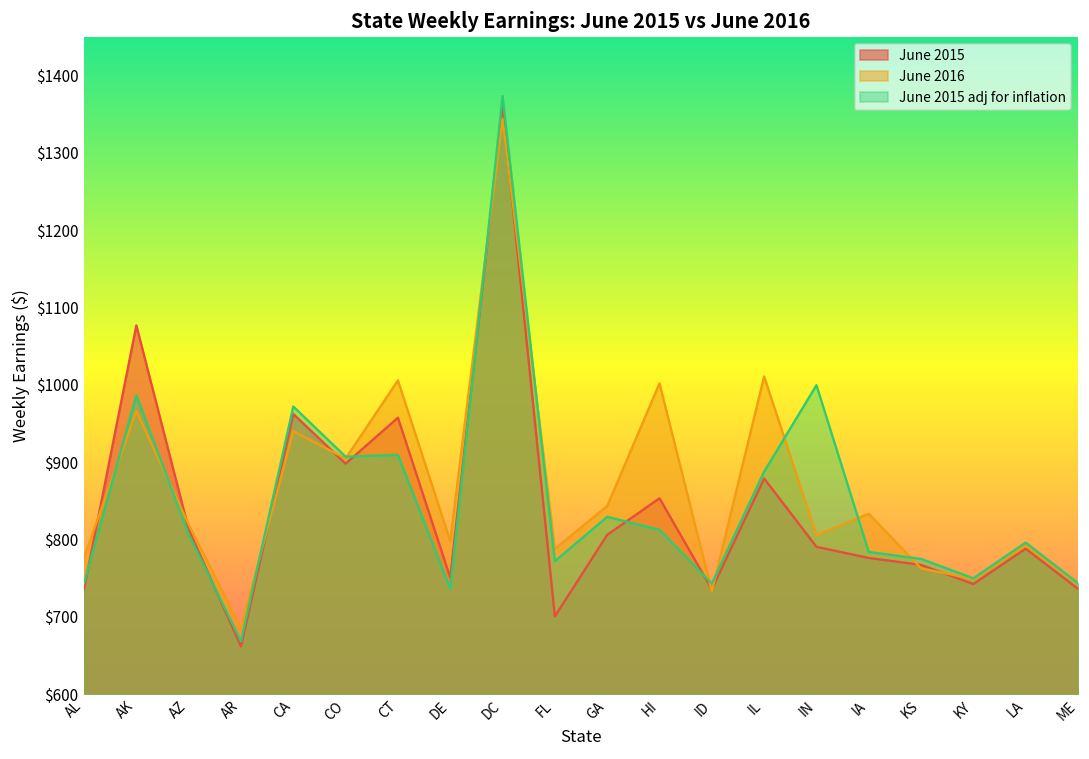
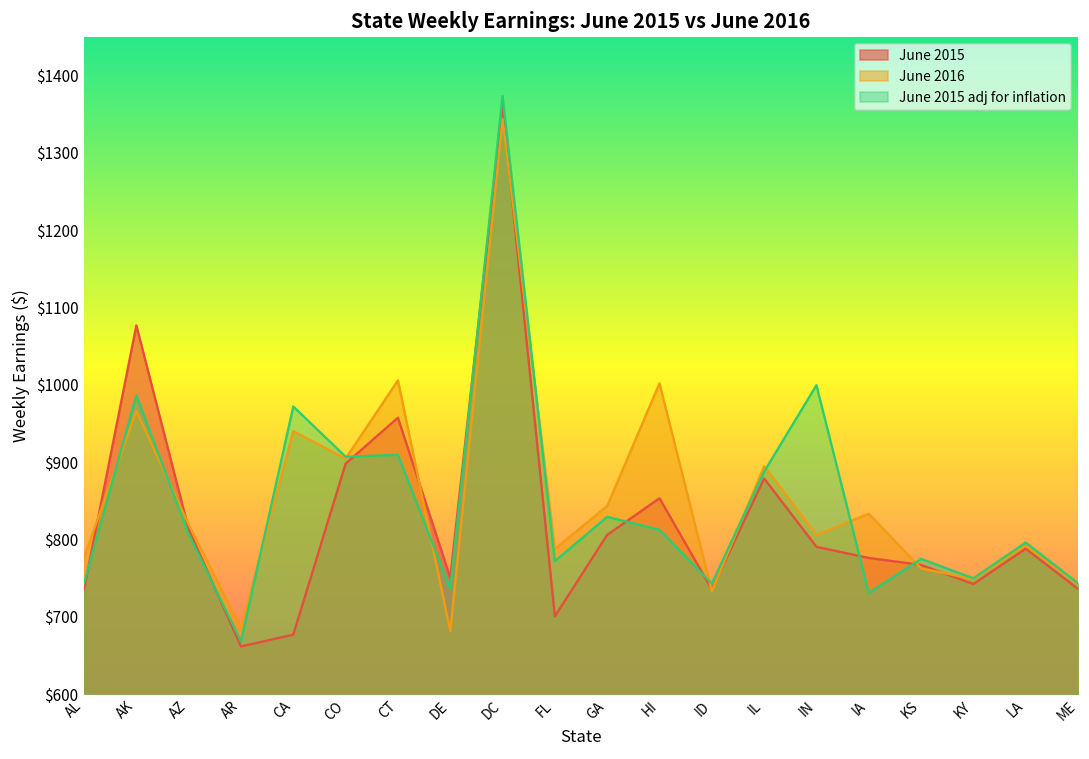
  {
    "June 2015": {
      "AL": "$740",
      "AK": "$1080",
      "AZ": "$810",
      "AR": "$660",
-     "CA": "$960",
+     "CA": "$680",
      "CO": "$900",
      "CT": "$960",
      "DE": "$750",
      "DC": "$1360",
      "FL": "$700",
      "GA": "$810",
      "HI": "$850",
      "IL": "$880",
      "IN": "$790",
      "IA": "$780",
      "KS": "$770",
      "KY": "$740",
      "LA": "$790",
      "ME": "$740"
    },
    "June 2016": {
      "AL": "$780",
      "AK": "$970",
      "AZ": "$820",
      "AR": "$690",
      "CA": "$940",
      "CT": "$1010",
-     "DE": "$800",
+     "DE": "$680",
      "DC": "$1340",
      "FL": "$790",
      "GA": "$840",
      "HI": "$1000",
-     "IL": "$1010",
+     "IL": "$890",
      "IN": "$810",
      "IA": "$830",
      "KS": "$760",
      "LA": "$790"
    },
    "June 2015 adj for inflation": {
      "AL": "$740",
      "AK": "$990",
      "AZ": "$810",
      "AR": "$670",
      "CA": "$970",
      "CT": "$910",
      "DE": "$740",
      "DC": "$1370",
      "FL": "$770",
      "GA": "$830",
      "HI": "$810",
      "ID": "$740",
      "IL": "$890",
      "IN": "$1000",
-     "IA": "$780",
+     "IA": "$730",
      "KS": "$770",
      "LA": "$800"
    }
  }
